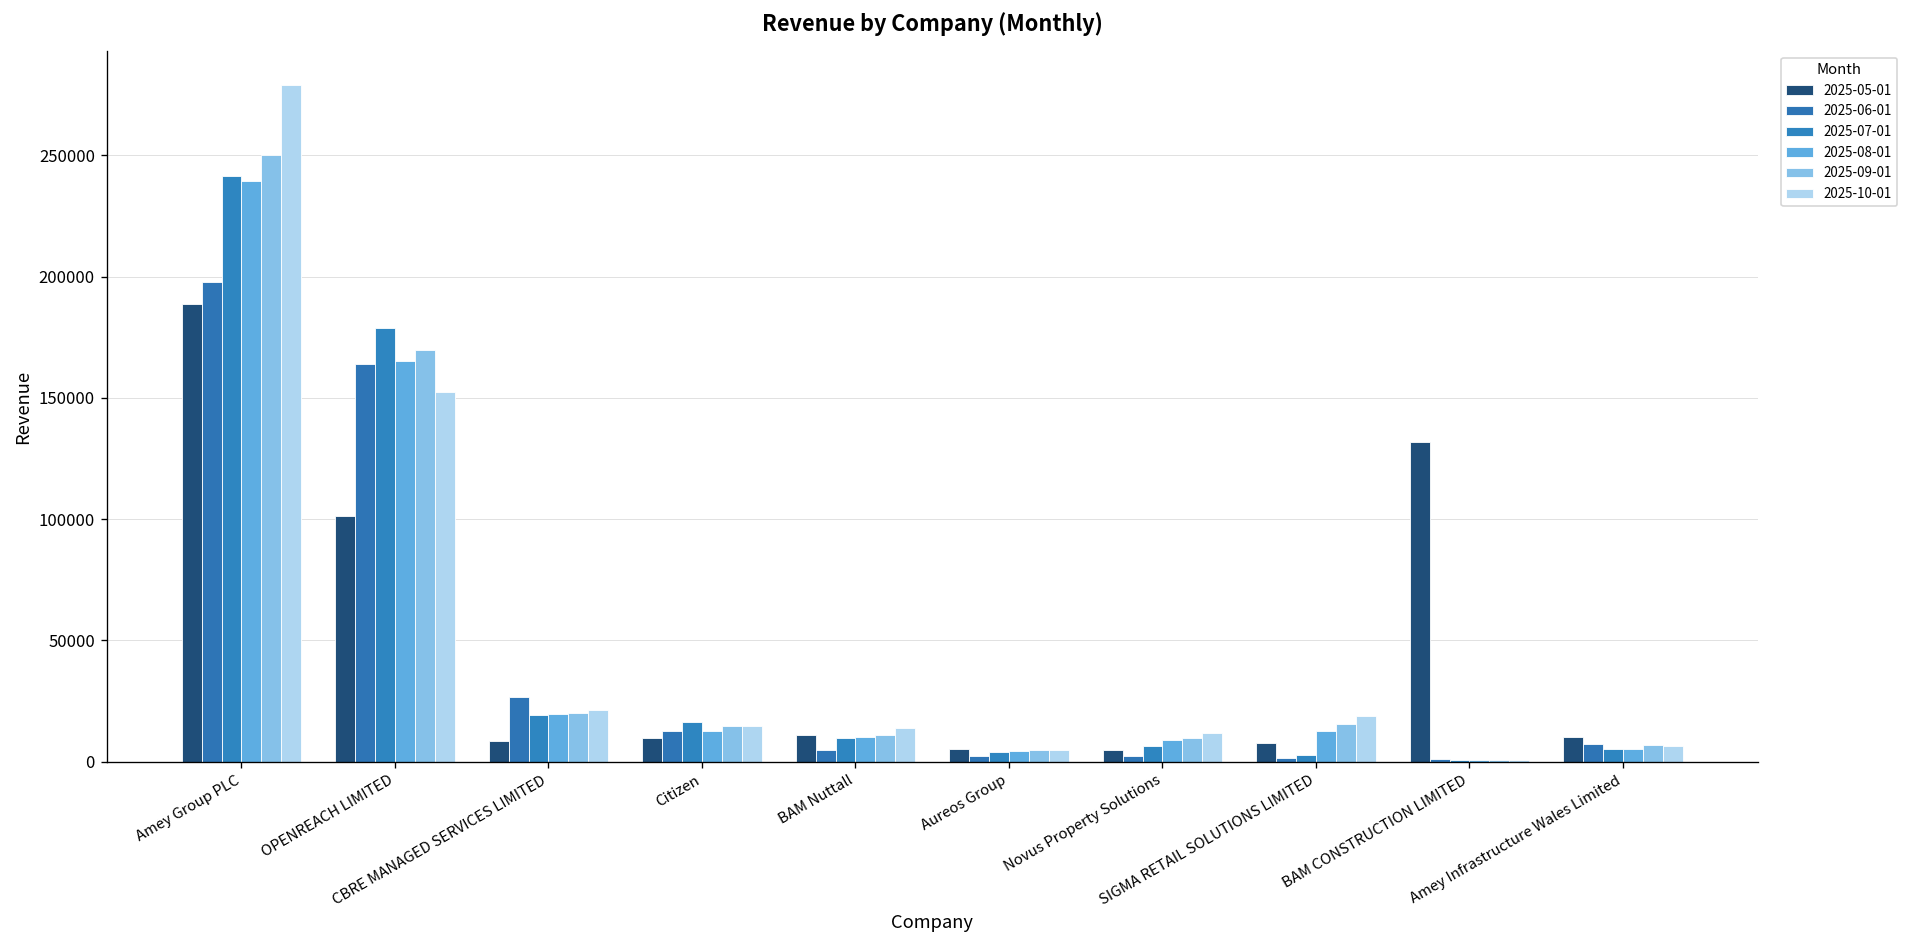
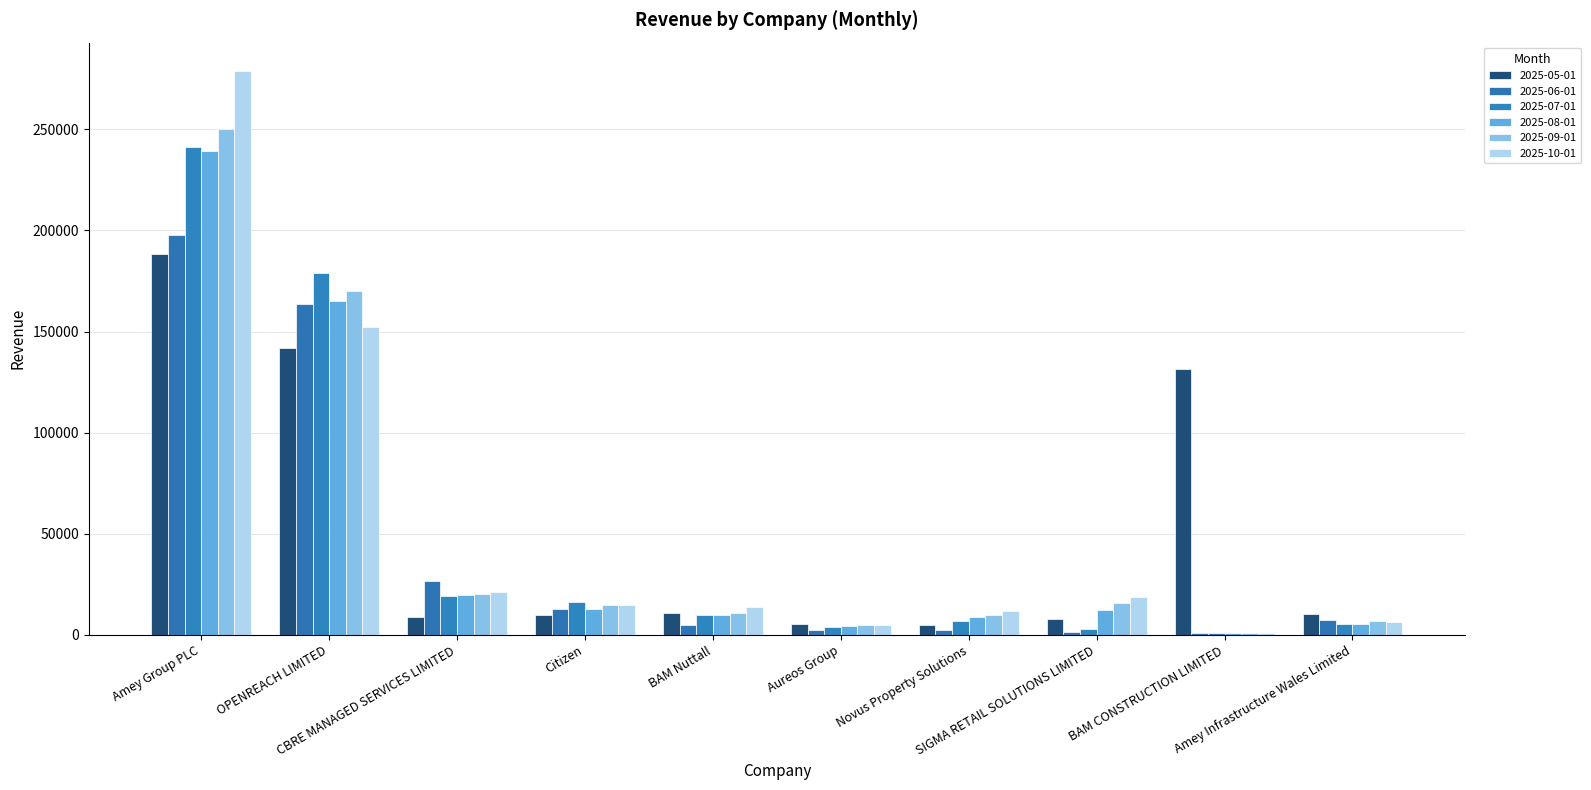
  {
    "2025-05-01": {
      "Amey Group PLC": 189000,
-     "OPENREACH LIMITED": 101000,
+     "OPENREACH LIMITED": 142000,
      "CBRE MANAGED SERVICES LIMITED": 9000,
      "Citizen": 10000,
      "BAM Nuttall": 11000,
      "Aureos Group": 5000,
      "Novus Property Solutions": 5000,
      "SIGMA RETAIL SOLUTIONS LIMITED": 8000,
      "BAM CONSTRUCTION LIMITED": 132000,
      "Amey Infrastructure Wales Limited": 10000
    }
  }
